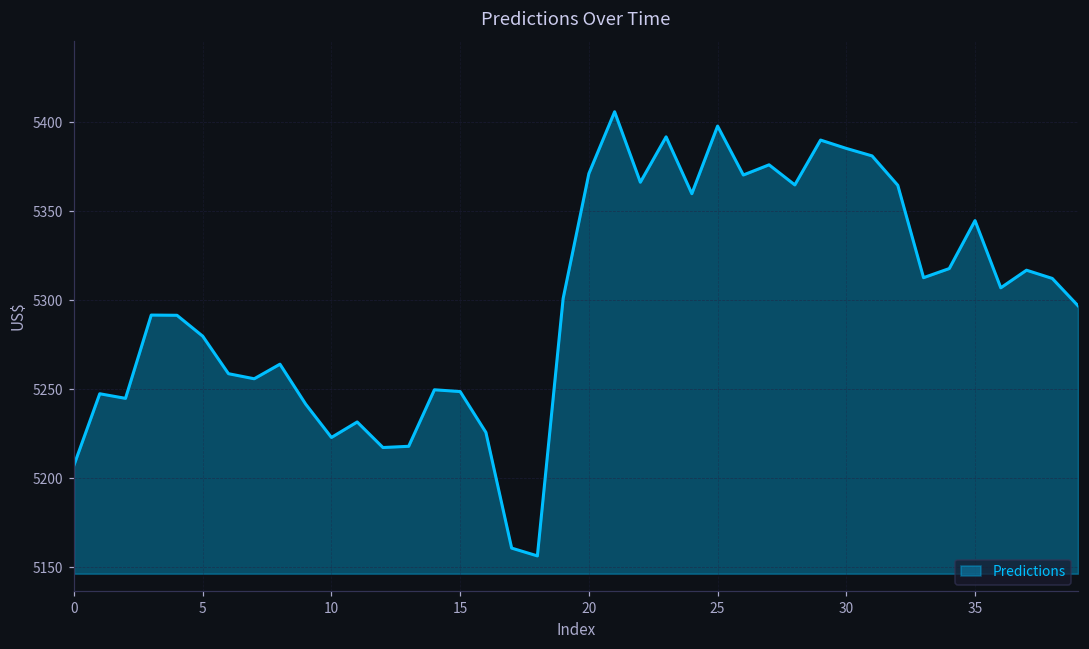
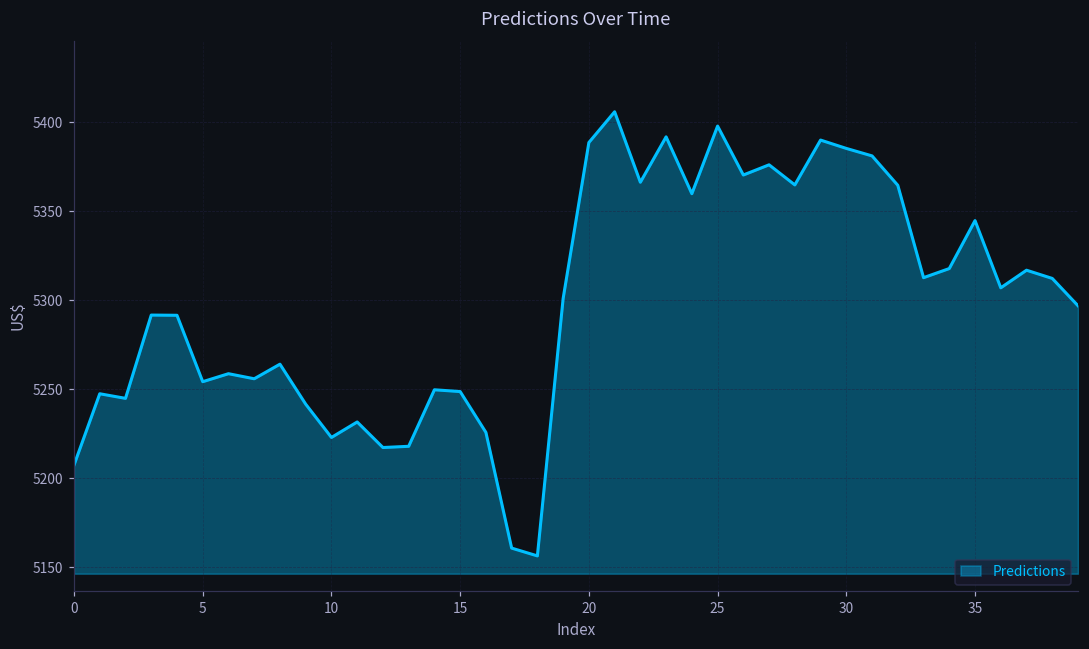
  {
    "0": 5207,
-   "5": 5280,
+   "5": 5254,
    "10": 5223,
    "15": 5249,
-   "20": 5371,
+   "20": 5389,
    "25": 5398,
    "30": 5385,
    "35": 5345
  }
